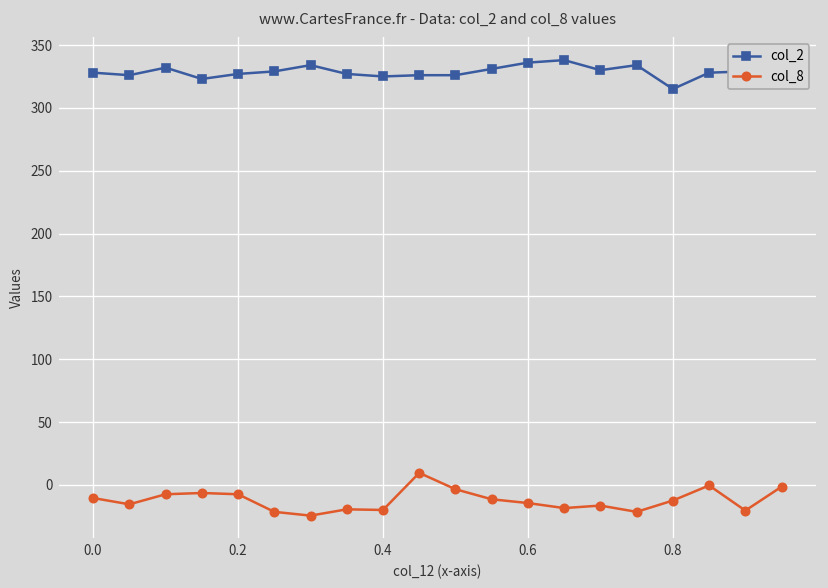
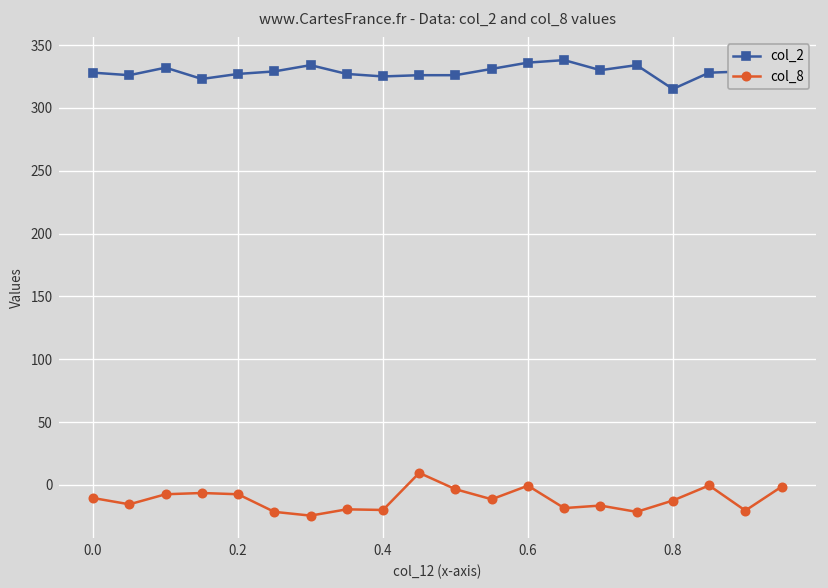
  {
    "col_2": {
      "0.0": 328,
      "0.2": 327,
      "0.4": 325,
      "0.6": 336,
      "0.8": 315
    },
    "col_8": {
      "0.0": -10,
      "0.2": -7,
      "0.4": -20,
-     "0.6": -14,
+     "0.6": -1,
      "0.8": -12
    }
  }
